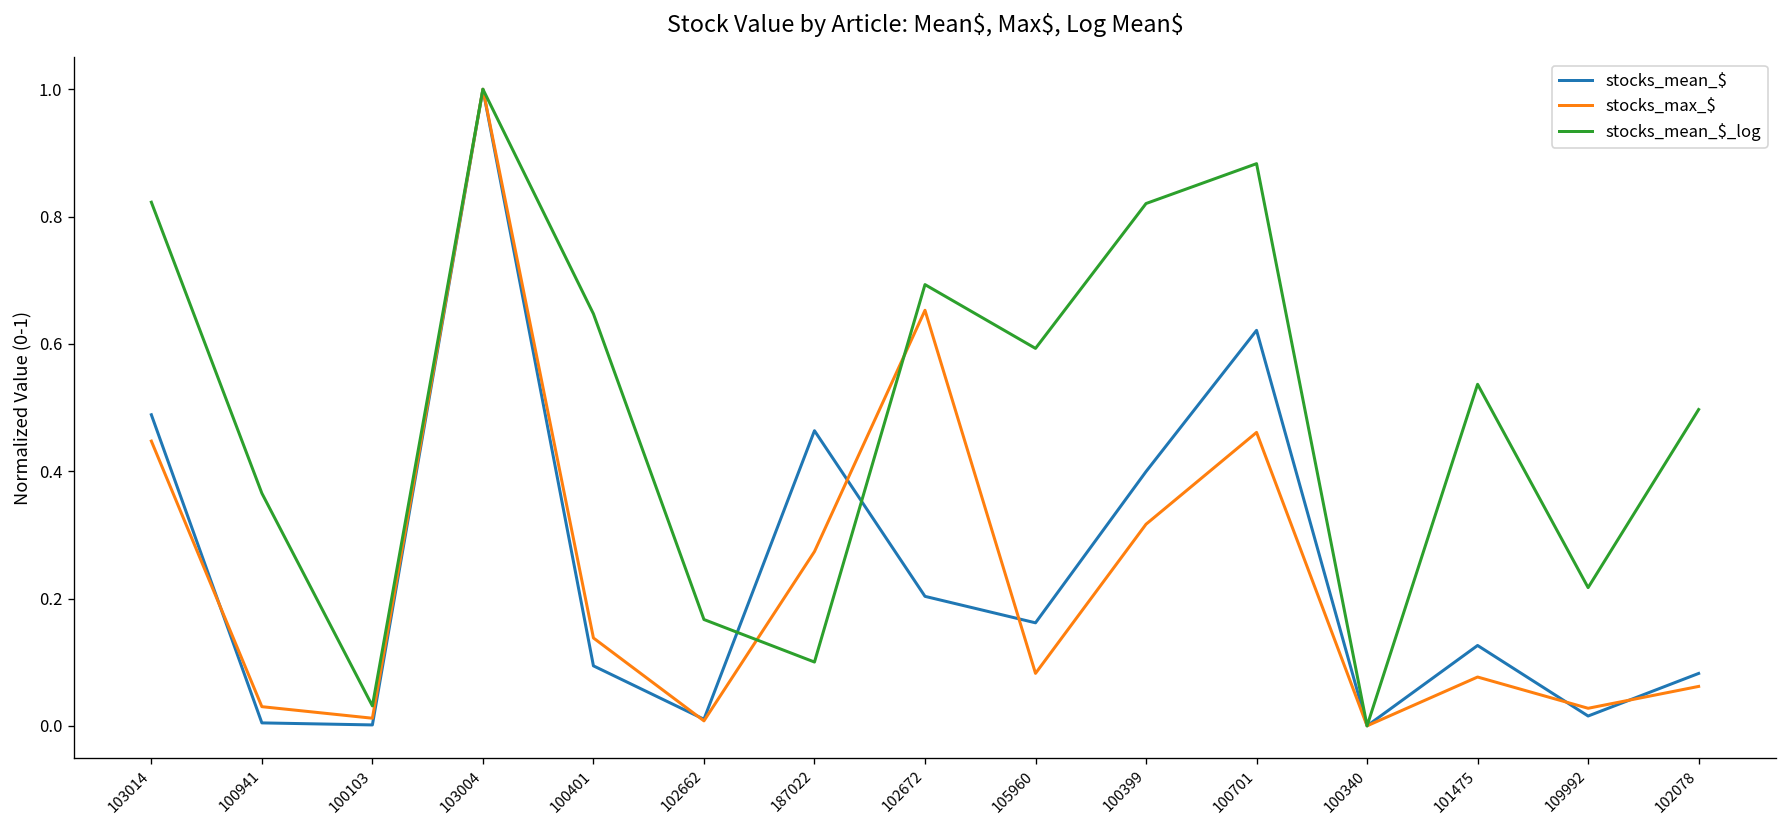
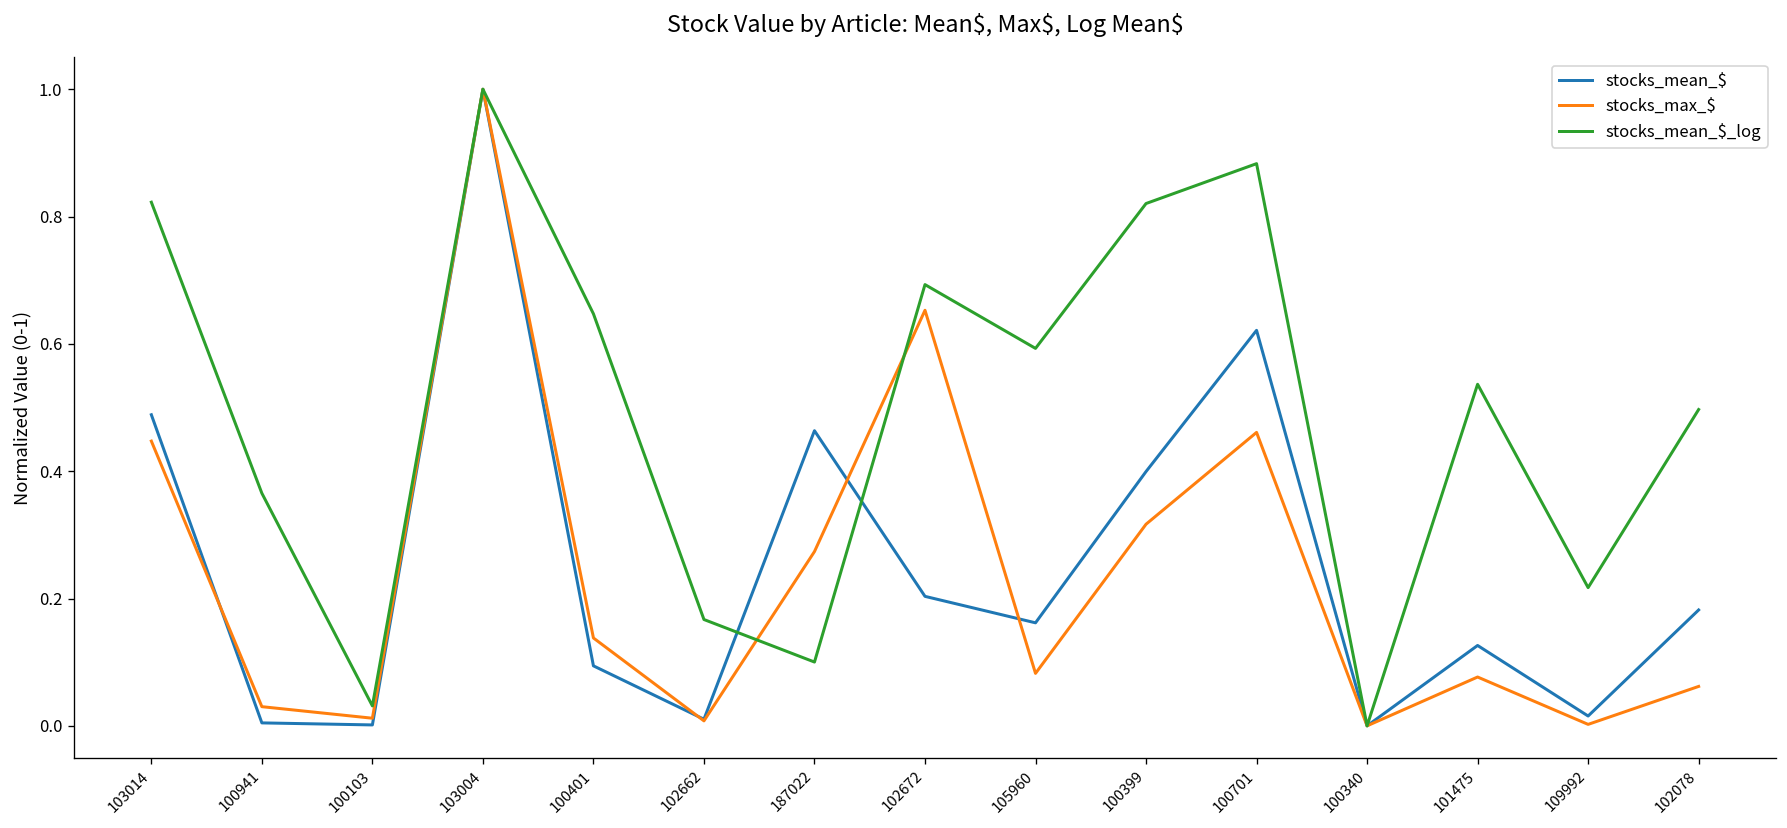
  {
    "stocks_mean_$": {
      "103014": 0.49,
      "100941": 0.00,
      "100103": 0.00,
      "100401": 0.09,
      "187022": 0.46,
      "102672": 0.20,
      "105960": 0.16,
      "100399": 0.40,
      "100701": 0.62,
      "101475": 0.13,
      "109992": 0.02,
-     "102078": 0.08
+     "102078": 0.18
    },
    "stocks_max_$": {
      "103014": 0.45,
      "100941": 0.03,
      "100103": 0.01,
      "100401": 0.14,
      "187022": 0.27,
      "102672": 0.65,
      "105960": 0.08,
      "100399": 0.32,
      "100701": 0.46,
      "101475": 0.08,
-     "109992": 0.03,
+     "109992": 0.00,
      "102078": 0.06
    },
    "stocks_mean_$_log": {
      "103014": 0.82,
      "100941": 0.37,
      "100103": 0.03,
      "100401": 0.65,
      "102662": 0.17,
      "187022": 0.10,
      "102672": 0.69,
      "105960": 0.59,
      "100399": 0.82,
      "100701": 0.88,
      "101475": 0.54,
      "109992": 0.22,
      "102078": 0.50
    }
  }
